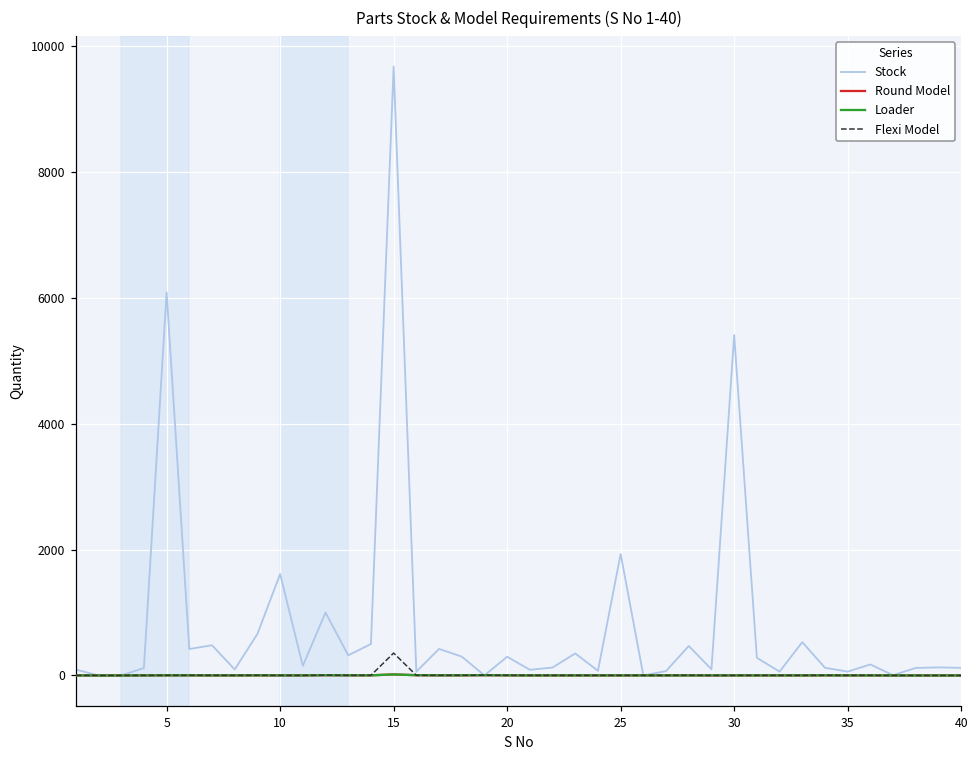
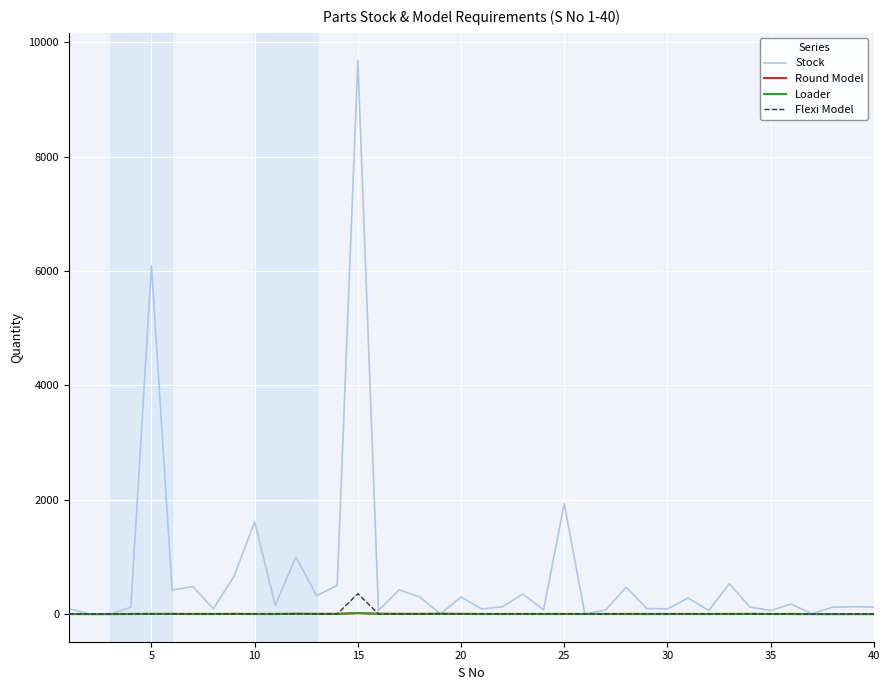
  {
    "Stock": {
      "5": 6100,
      "10": 1600,
      "15": 9700,
      "20": 300,
      "25": 1900,
-     "30": 5400,
+     "30": 100,
      "35": 100,
      "40": 100
    },
    "Loader": {
      "15": 0
    },
    "Flexi Model": {
      "15": 400
    }
  }
